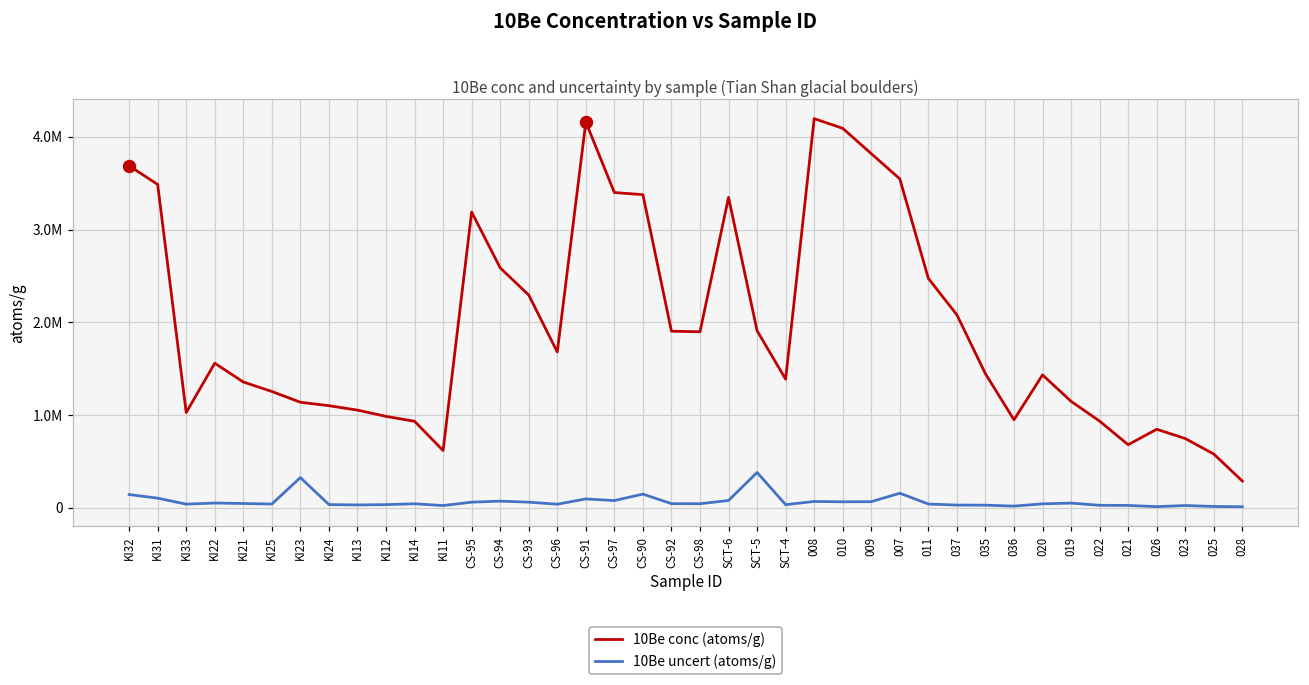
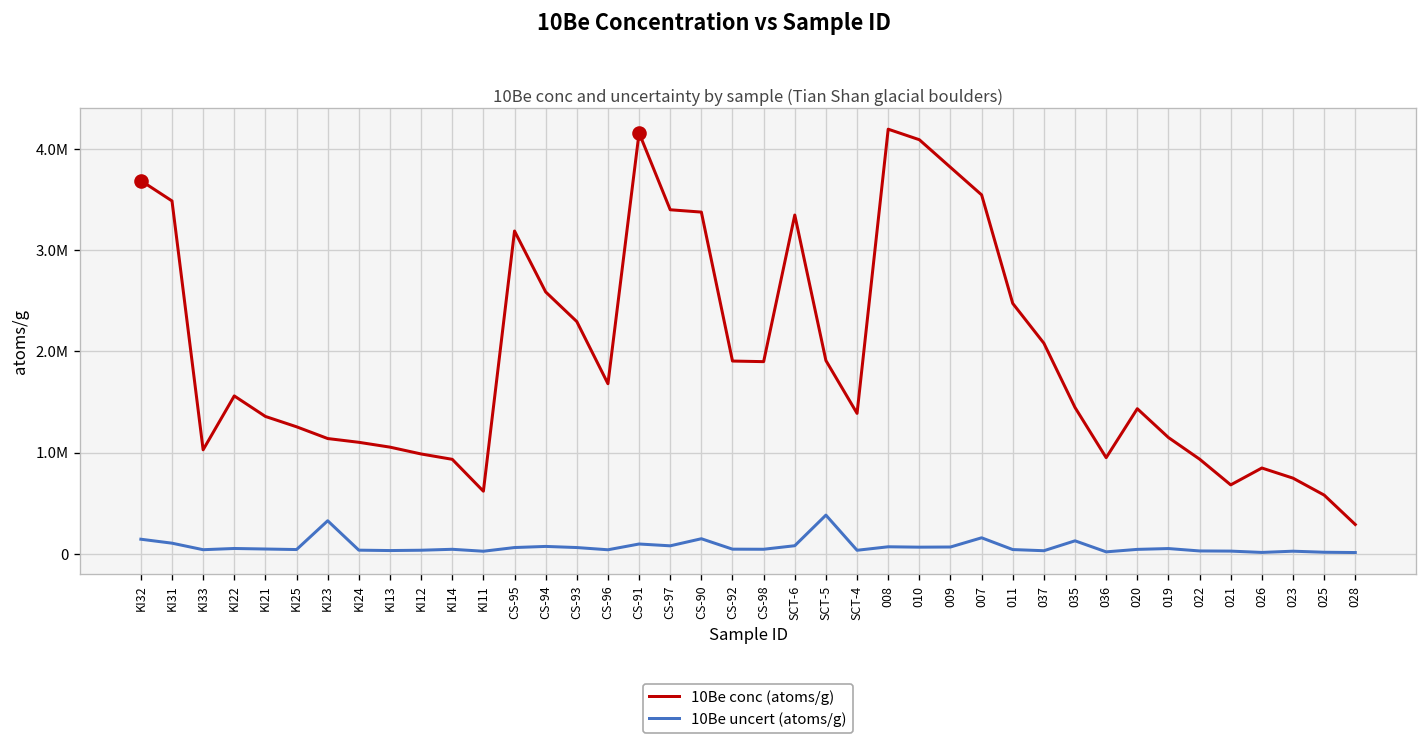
  {
    "10Be uncert (atoms/g)": {
      "KI32": 100000,
      "KI31": 100000,
      "KI33": 0,
      "KI22": 100000,
      "KI21": 0,
      "KI25": 0,
      "KI23": 300000,
      "KI24": 0,
      "KI13": 0,
      "KI12": 0,
      "KI14": 0,
      "KI11": 0,
      "CS-95": 100000,
      "CS-94": 100000,
      "CS-93": 100000,
      "CS-96": 0,
      "CS-91": 100000,
      "CS-97": 100000,
      "CS-90": 100000,
      "CS-92": 0,
      "CS-98": 0,
      "SCT-6": 100000,
      "SCT-5": 400000,
      "SCT-4": 0,
      "008": 100000,
      "010": 100000,
      "009": 100000,
      "007": 200000,
      "011": 0,
      "037": 0,
-     "035": 0,
+     "035": 100000,
      "036": 0,
      "020": 0,
      "019": 100000,
      "022": 0,
      "021": 0,
      "026": 0,
      "023": 0,
      "025": 0,
      "028": 0
    }
  }
